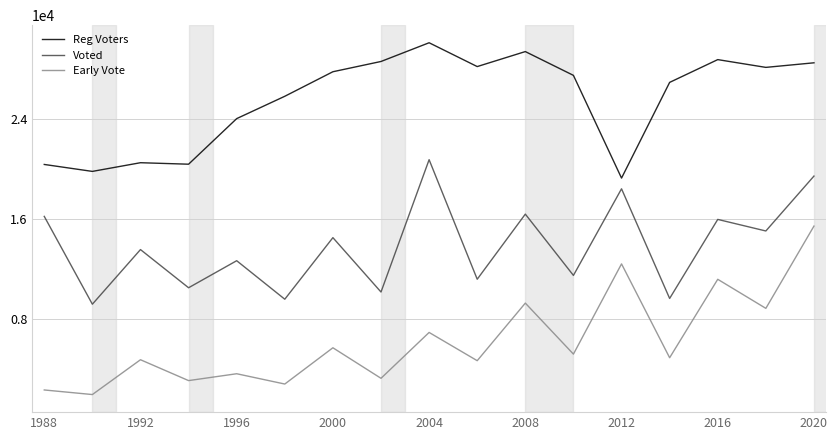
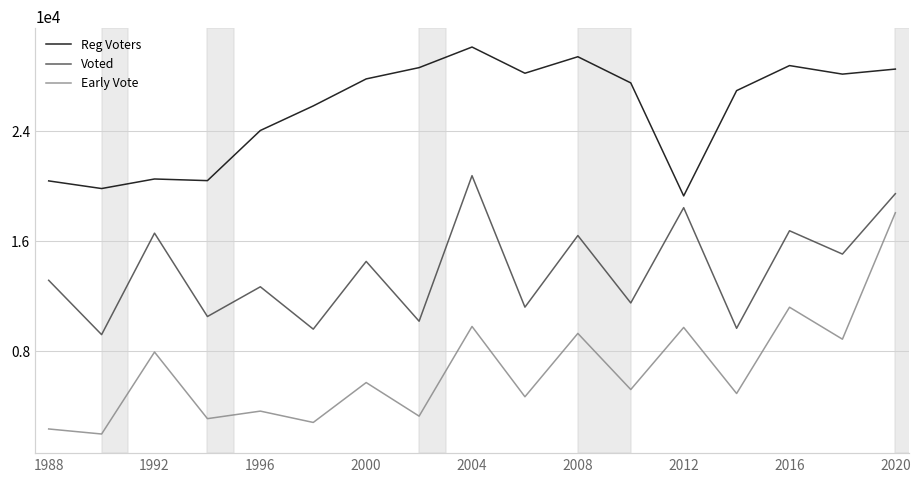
  {
    "Reg Voters": {
      "1988": 20400,
      "1992": 20500,
      "1996": 24000,
      "2000": 27800,
      "2004": 30100,
      "2008": 29400,
      "2012": 19300,
      "2016": 28800,
      "2020": 28500
    },
    "Voted": {
-     "1988": 16200,
-     "1992": 13600,
+     "1988": 13200,
+     "1992": 16600,
      "1996": 12700,
      "2000": 14500,
      "2004": 20800,
      "2008": 16400,
      "2012": 18400,
-     "2016": 16000,
+     "2016": 16800,
      "2020": 19500
    },
    "Early Vote": {
      "1988": 2400,
-     "1992": 4800,
+     "1992": 8000,
      "1996": 3700,
      "2000": 5700,
-     "2004": 7000,
+     "2004": 9800,
      "2008": 9300,
-     "2012": 12400,
+     "2012": 9700,
      "2016": 11200,
-     "2020": 15500
+     "2020": 18100
    }
  }
